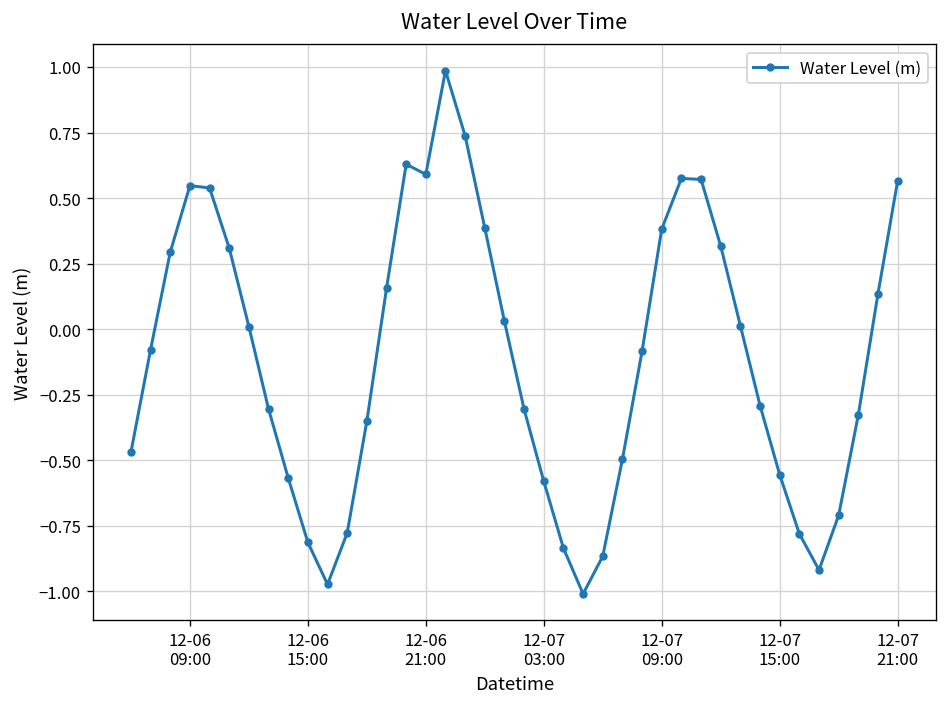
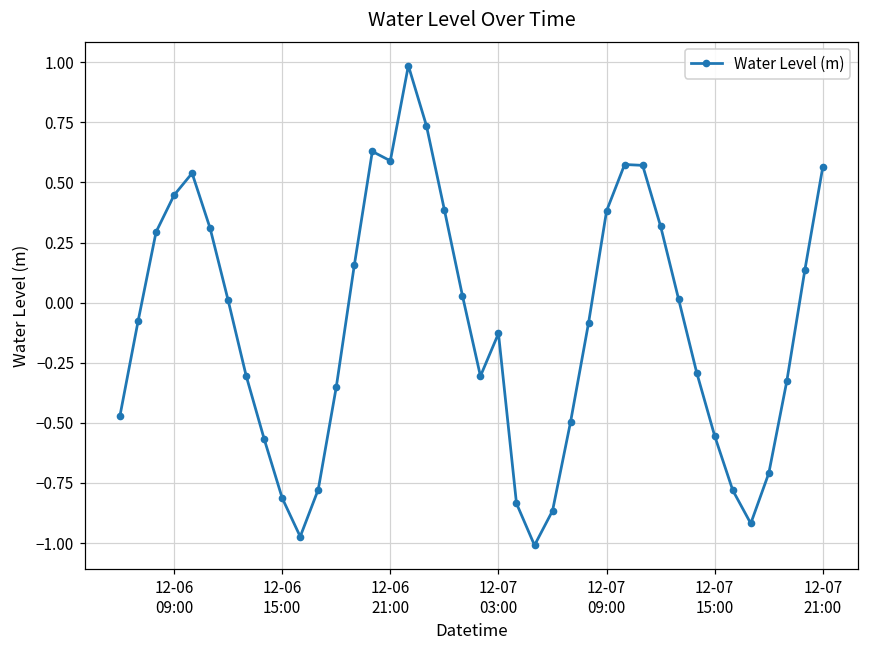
  {
-   "12-06 09:00": 0.55,
+   "12-06 09:00": 0.45,
    "12-06 15:00": -0.81,
    "12-06 21:00": 0.59,
-   "12-07 03:00": -0.58,
+   "12-07 03:00": -0.13,
    "12-07 09:00": 0.38,
    "12-07 15:00": -0.55,
    "12-07 21:00": 0.57
  }
